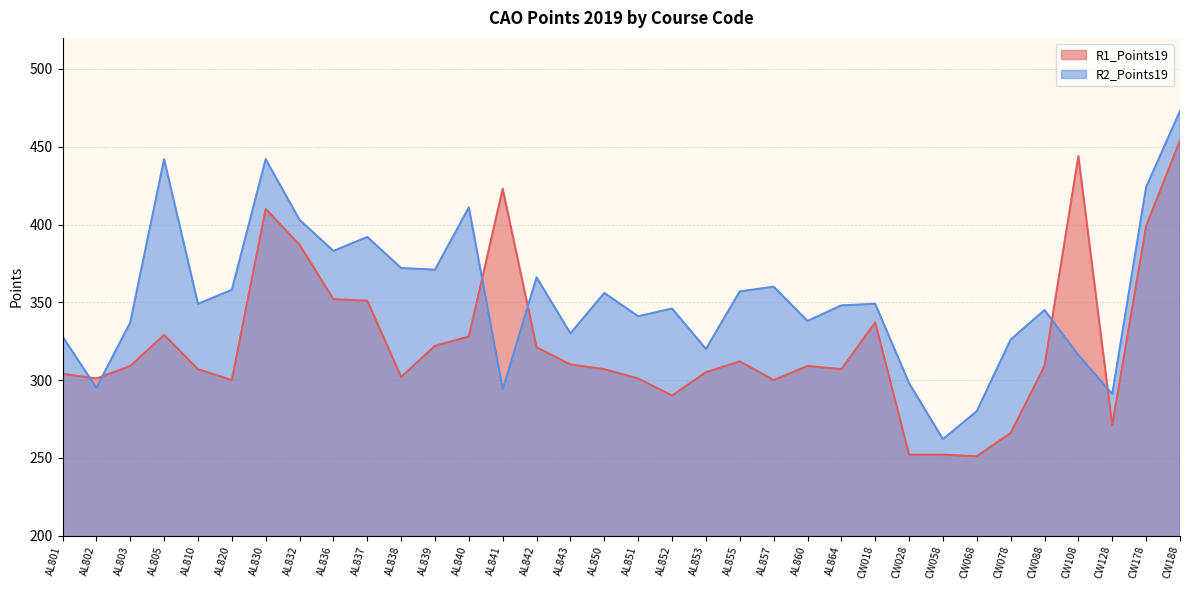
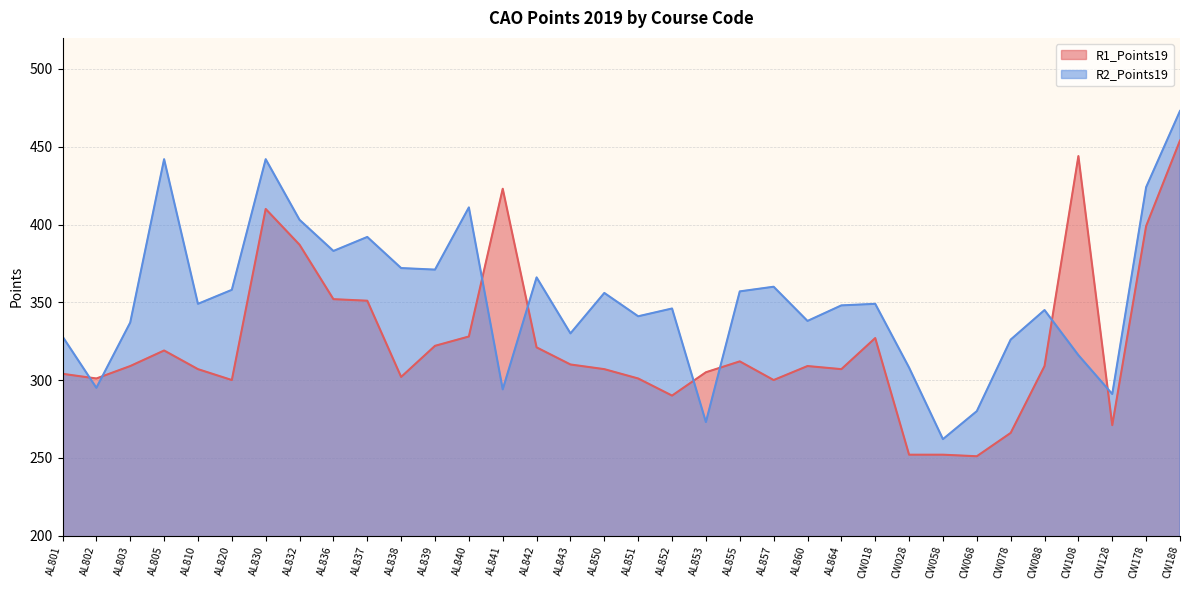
  {
    "R1_Points19": {
      "AL801": 304,
      "AL802": 301,
      "AL803": 309,
-     "AL805": 329,
+     "AL805": 319,
      "AL810": 307,
      "AL820": 300,
      "AL830": 410,
      "AL832": 387,
      "AL836": 352,
      "AL837": 351,
      "AL838": 302,
      "AL839": 322,
      "AL840": 328,
      "AL841": 423,
      "AL842": 321,
      "AL843": 310,
      "AL850": 307,
      "AL851": 301,
      "AL852": 290,
      "AL853": 305,
      "AL855": 312,
      "AL857": 300,
      "AL860": 309,
      "AL864": 307,
-     "CW018": 337,
+     "CW018": 327,
      "CW028": 252,
      "CW058": 252,
      "CW068": 251,
      "CW078": 266,
      "CW088": 309,
      "CW108": 444,
      "CW128": 271,
      "CW178": 399,
      "CW188": 454
    },
    "R2_Points19": {
      "AL801": 328,
      "AL802": 295,
      "AL803": 337,
      "AL805": 442,
      "AL810": 349,
      "AL820": 358,
      "AL830": 442,
      "AL832": 403,
      "AL836": 383,
      "AL837": 392,
      "AL838": 372,
      "AL839": 371,
      "AL840": 411,
      "AL841": 294,
      "AL842": 366,
      "AL843": 330,
      "AL850": 356,
      "AL851": 341,
      "AL852": 346,
-     "AL853": 320,
+     "AL853": 273,
      "AL855": 357,
      "AL857": 360,
      "AL860": 338,
      "AL864": 348,
      "CW018": 349,
-     "CW028": 298,
+     "CW028": 308,
      "CW058": 262,
      "CW068": 280,
      "CW078": 326,
      "CW088": 345,
      "CW108": 316,
      "CW128": 291,
      "CW178": 424,
      "CW188": 473
    }
  }
